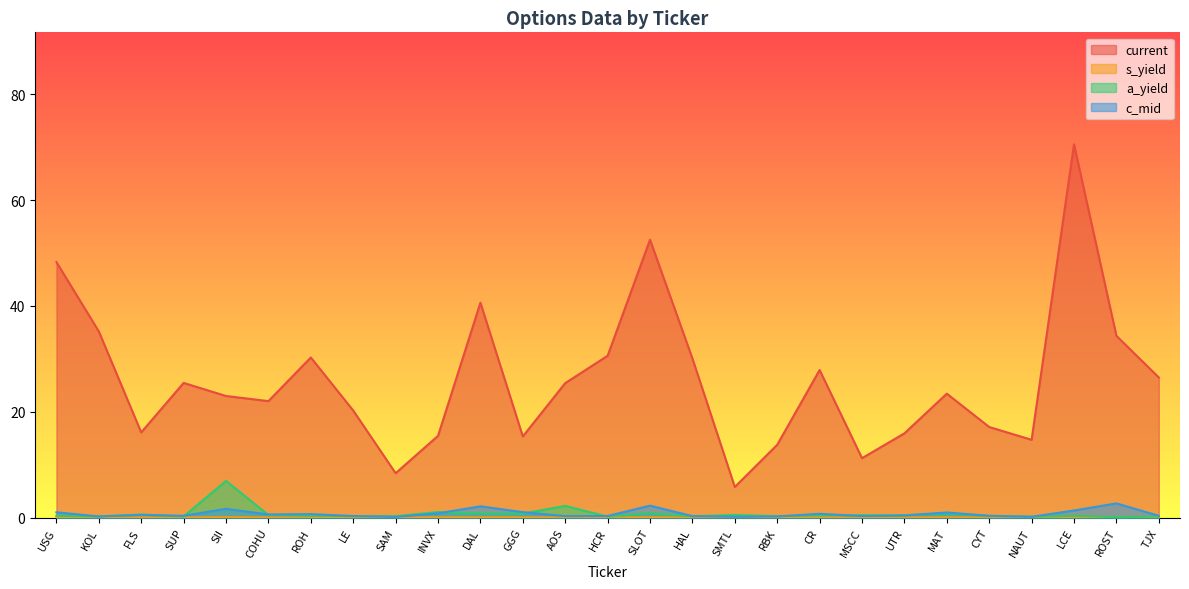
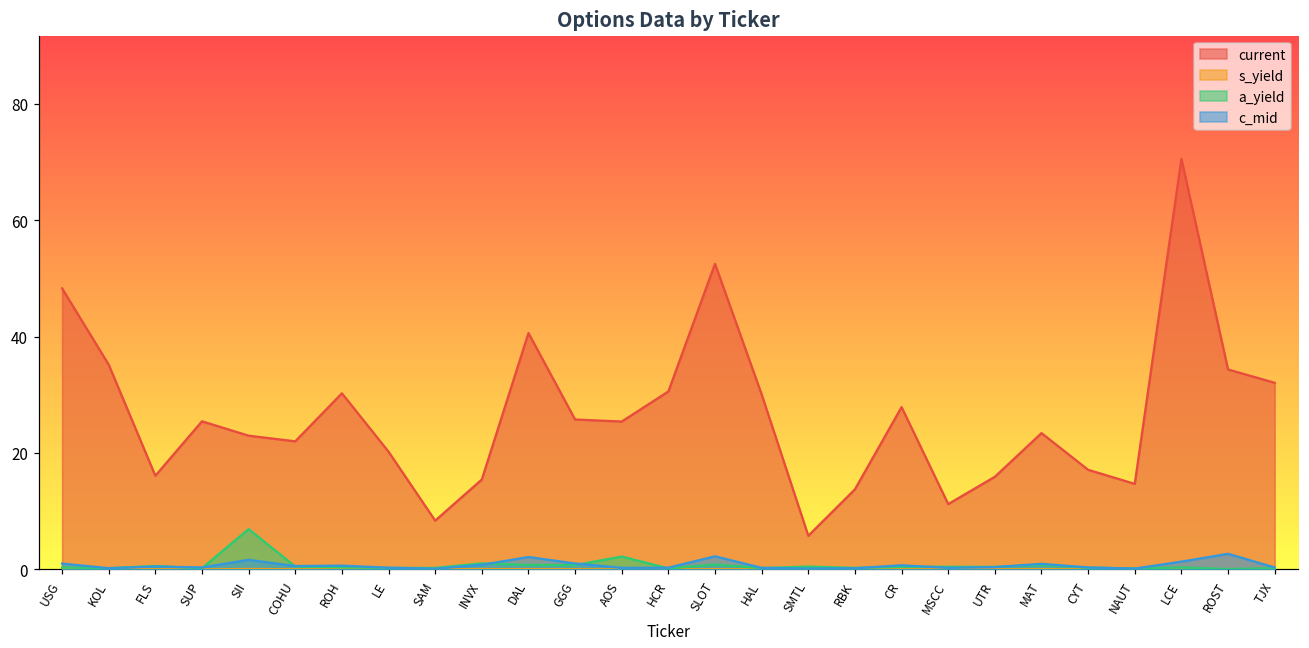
  {
    "current": {
      "USG": 48,
      "KOL": 35,
      "FLS": 16,
      "SUP": 25,
      "SII": 23,
      "COHU": 22,
      "ROH": 30,
      "LE": 20,
      "SAM": 8,
      "INVX": 15,
      "DAL": 41,
-     "GGG": 15,
+     "GGG": 26,
      "AOS": 25,
      "HCR": 31,
      "SLOT": 53,
      "HAL": 30,
      "SMTL": 6,
      "RBK": 14,
      "CR": 28,
      "MSCC": 11,
      "UTR": 16,
      "MAT": 23,
      "CYT": 17,
      "NAUT": 15,
      "LCE": 71,
      "ROST": 34,
-     "TJX": 26
+     "TJX": 32
    },
    "s_yield": {
      "SII": 0,
      "INVX": 0,
      "DAL": 0,
      "GGG": 0,
      "SLOT": 0,
      "MAT": 0
    },
    "a_yield": {
      "SII": 7,
      "DAL": 1,
      "AOS": 2,
      "SLOT": 1
    },
    "c_mid": {
      "USG": 1,
      "SII": 2,
      "DAL": 2,
      "SLOT": 2,
      "LCE": 1,
      "ROST": 3
    }
  }
